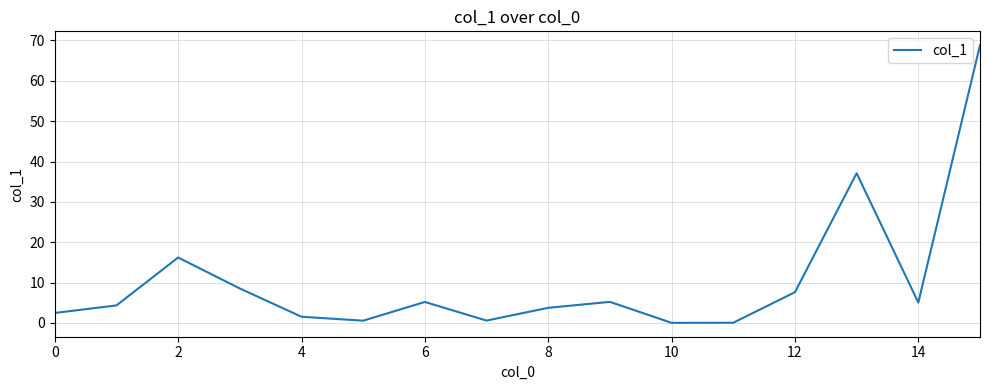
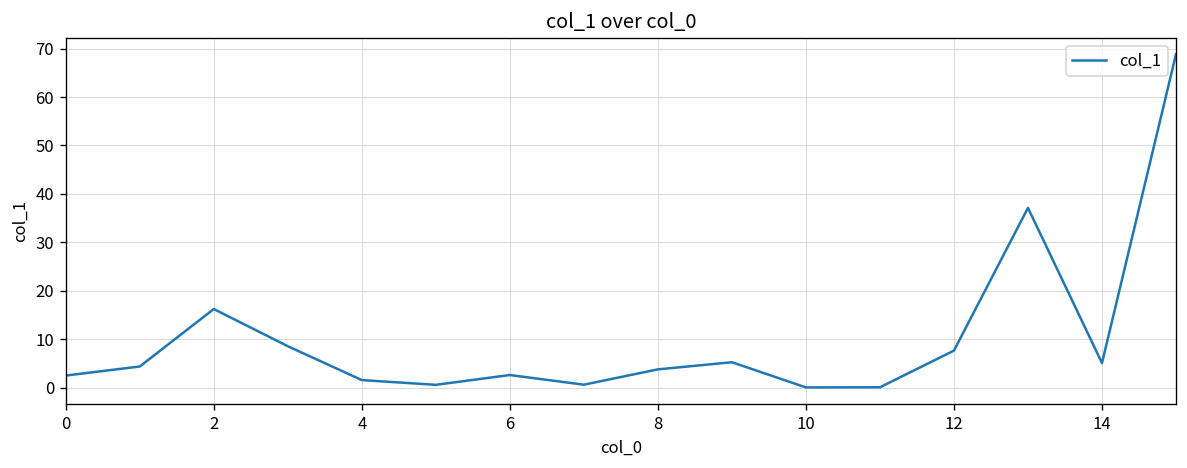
  {
    "0": 2,
    "2": 16,
    "4": 2,
-   "6": 5,
+   "6": 3,
    "8": 4,
    "10": 0,
    "12": 8,
    "14": 5
  }
